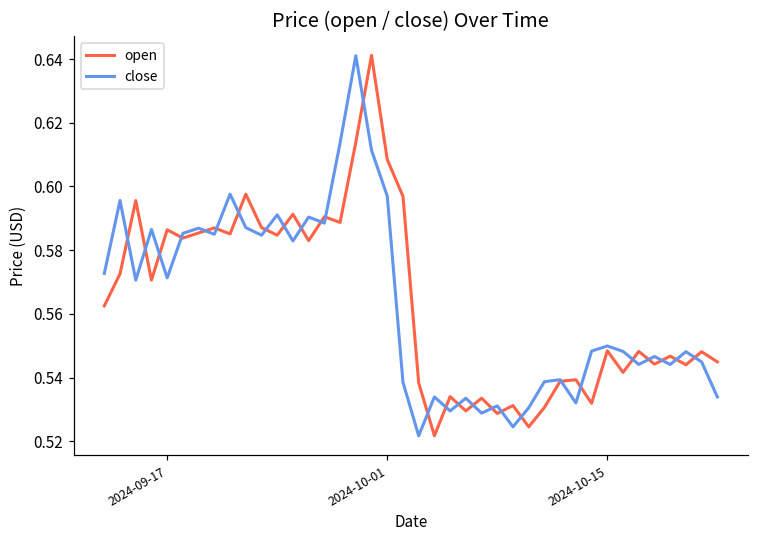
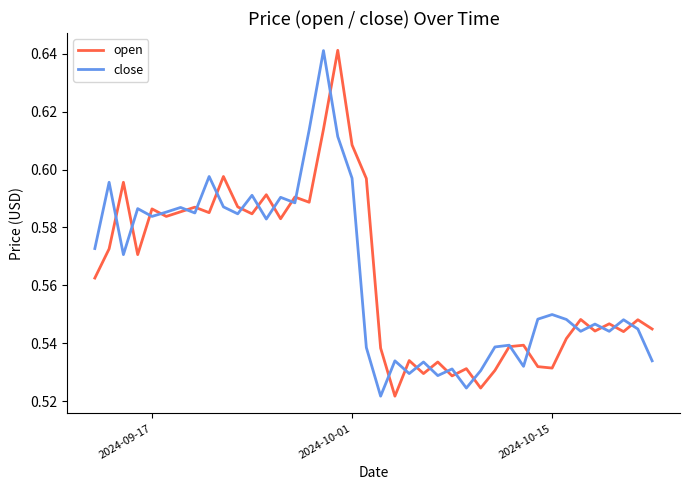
  {
    "open": {
      "2024-09-17": 0.586,
      "2024-10-01": 0.609,
-     "2024-10-15": 0.548
+     "2024-10-15": 0.531
    },
    "close": {
-     "2024-09-17": 0.571,
+     "2024-09-17": 0.584,
      "2024-10-01": 0.597,
      "2024-10-15": 0.550
    }
  }
